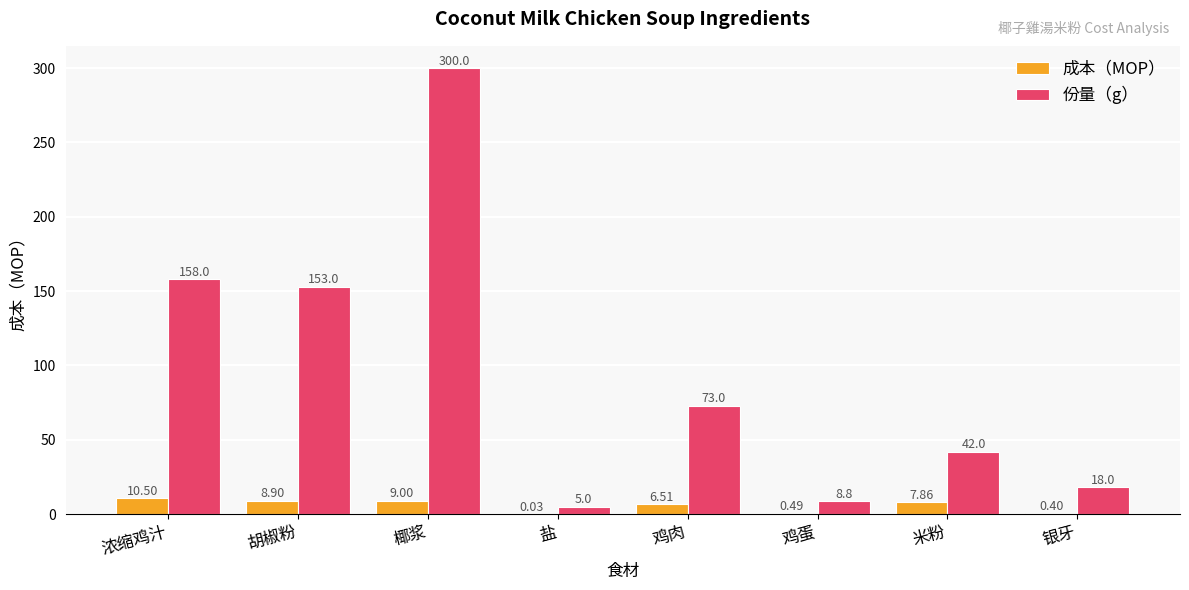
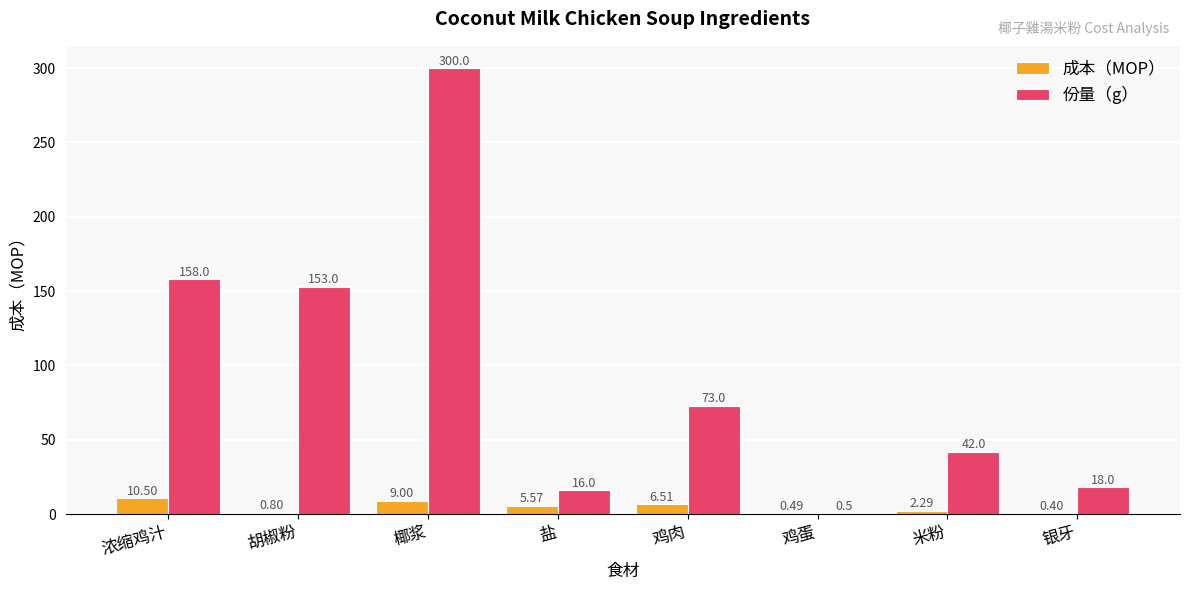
  {
    "成本（MOP）": {
      "浓缩鸡汁": 10.50,
-     "胡椒粉": 8.90,
+     "胡椒粉": 0.80,
      "椰浆": 9.00,
-     "盐": 0.03,
+     "盐": 5.57,
      "鸡肉": 6.51,
      "鸡蛋": 0.49,
-     "米粉": 7.86,
+     "米粉": 2.29,
      "银牙": 0.40
    },
    "份量（g）": {
      "浓缩鸡汁": 158.0,
      "胡椒粉": 153.0,
      "椰浆": 300.0,
-     "盐": 5.0,
+     "盐": 16.0,
      "鸡肉": 73.0,
-     "鸡蛋": 8.8,
+     "鸡蛋": 0.5,
      "米粉": 42.0,
      "银牙": 18.0
    }
  }
